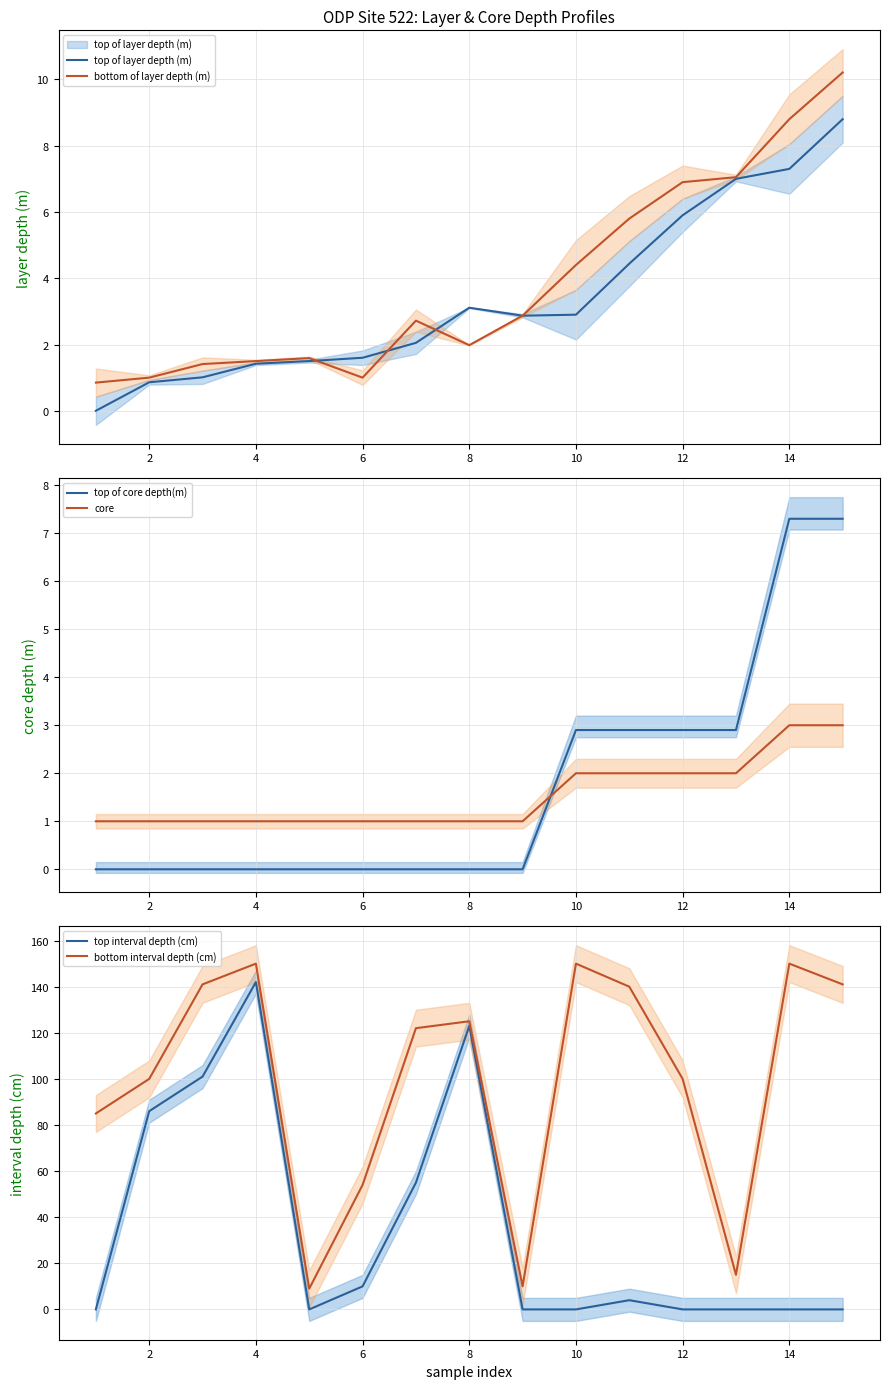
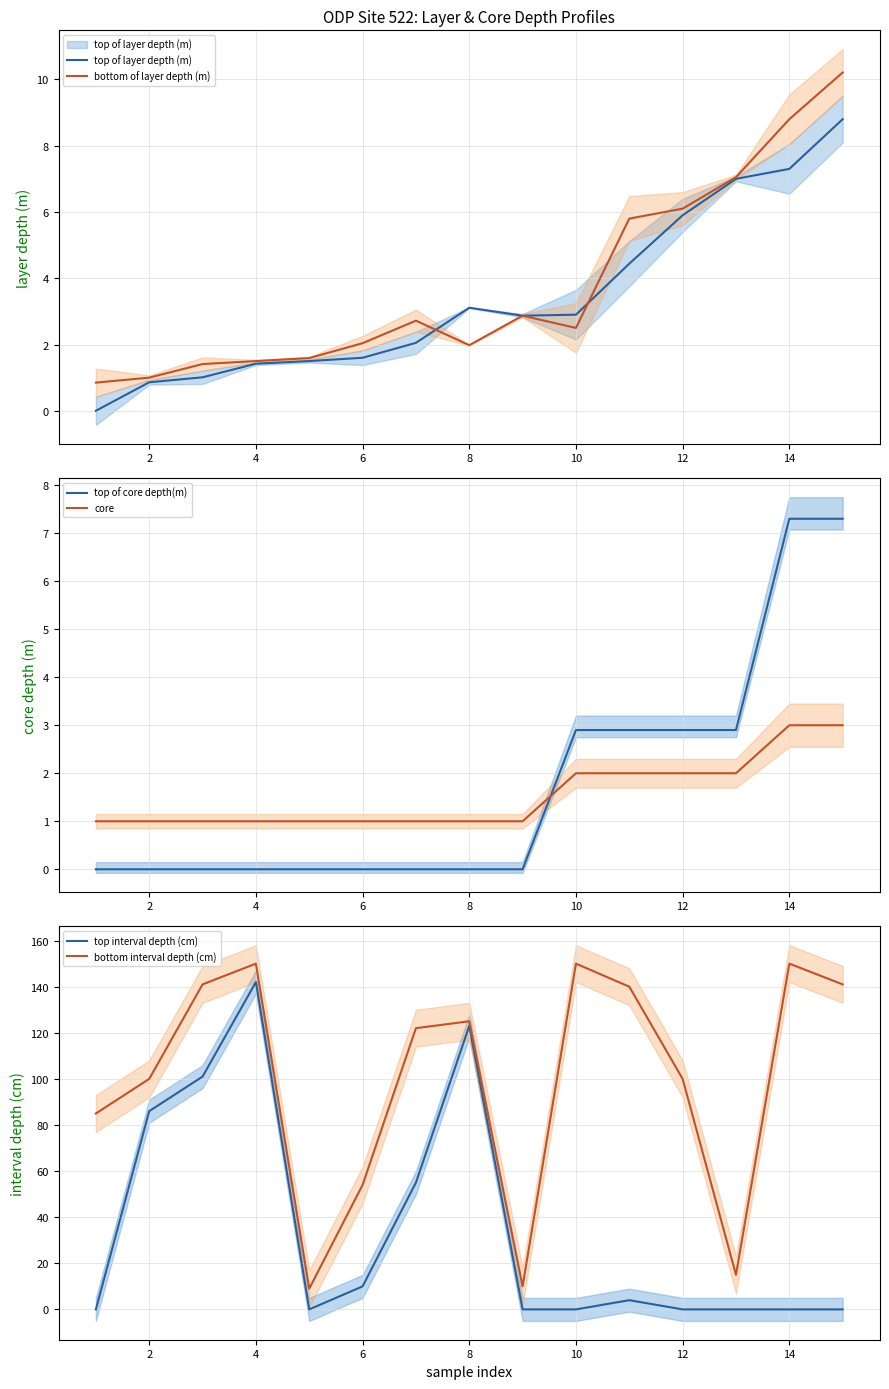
  {
    "ODP Site 522: Layer & Core Depth Profiles": {
      "bottom of layer depth (m)": {
-       "6": 1.0,
-       "10": 4.4,
-       "12": 6.9,
+       "6": 2.0,
+       "10": 2.5,
+       "12": 6.1,
        "14": 8.8
      }
    }
  }
